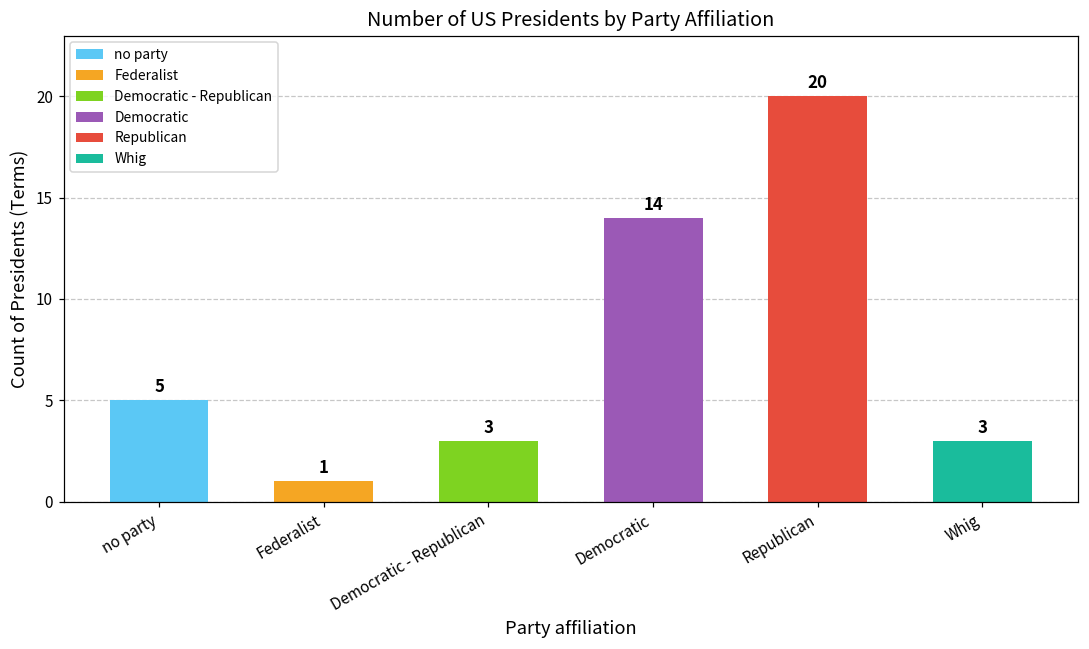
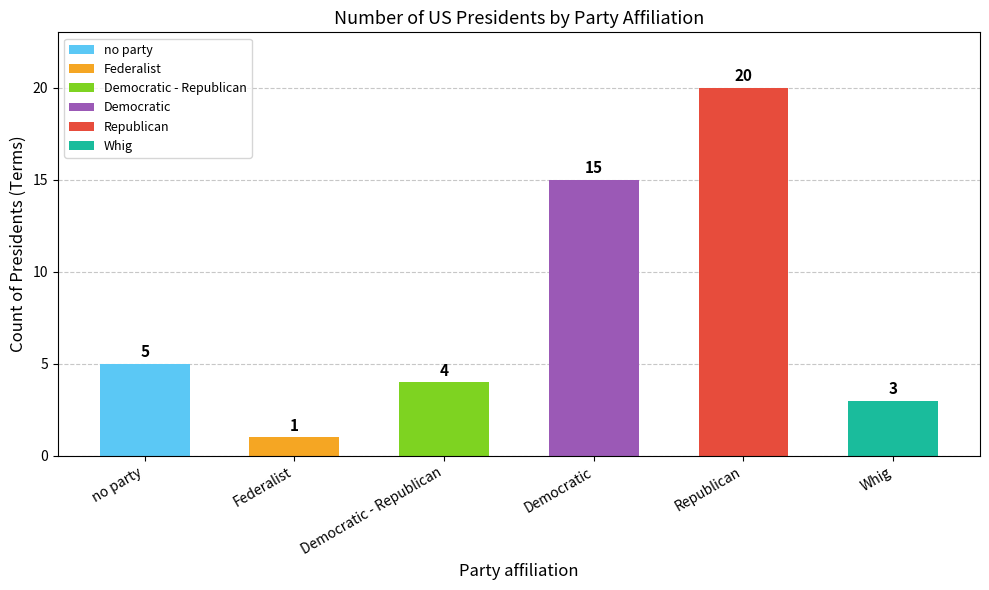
  {
    "no party": 5,
    "Federalist": 1,
-   "Democratic - Republican": 3,
-   "Democratic": 14,
+   "Democratic - Republican": 4,
+   "Democratic": 15,
    "Republican": 20,
    "Whig": 3
  }
